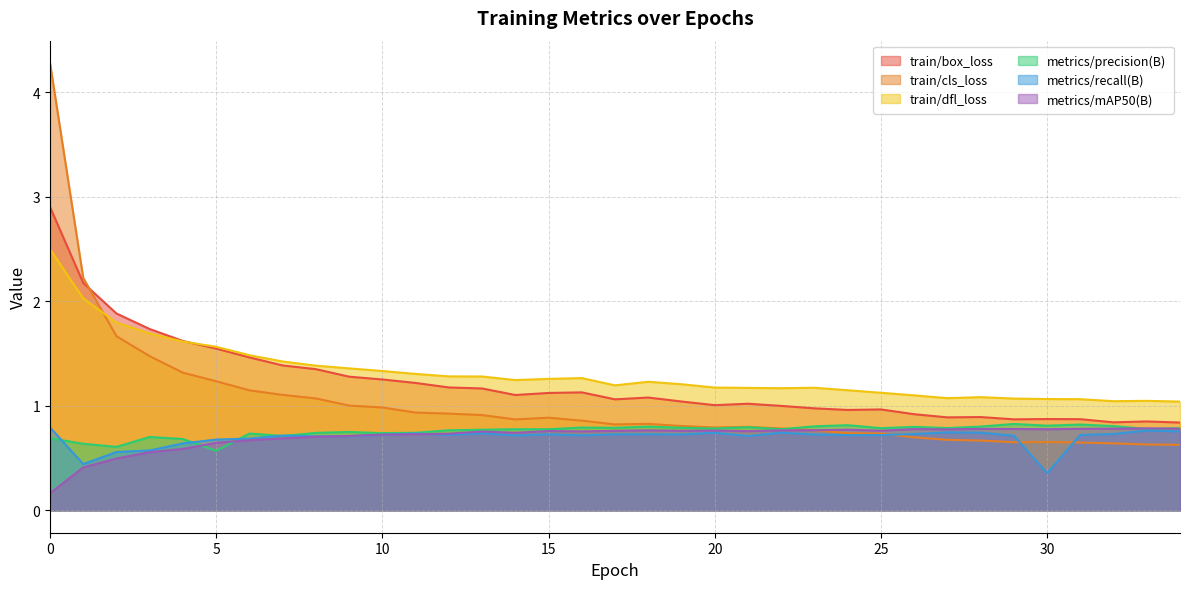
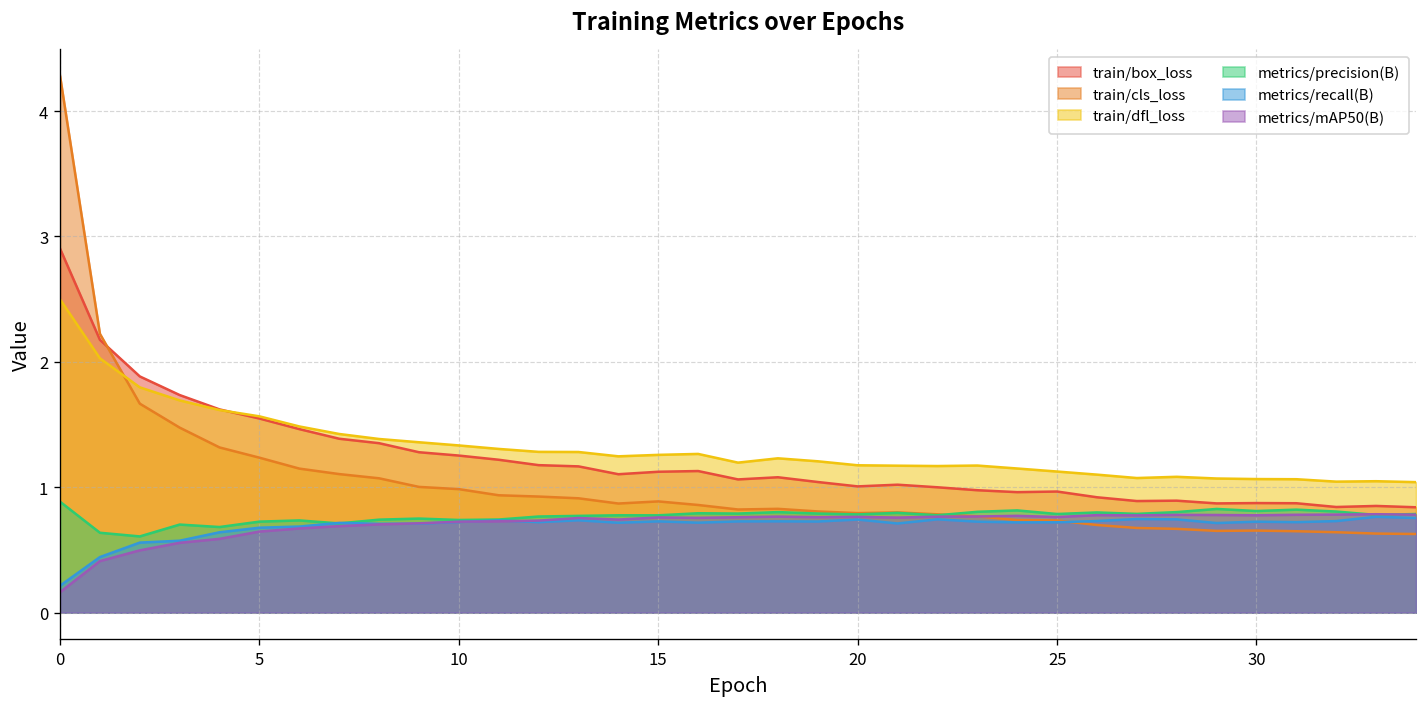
  {
    "metrics/precision(B)": {
-     "0": 0.69,
-     "5": 0.57,
+     "0": 0.88,
+     "5": 0.73,
      "30": 0.81
    },
    "metrics/recall(B)": {
-     "0": 0.79,
+     "0": 0.21,
      "5": 0.68,
      "15": 0.73,
-     "30": 0.36
+     "30": 0.73
    },
    "metrics/mAP50(B)": {
      "0": 0.16,
      "5": 0.65,
      "30": 0.78
    }
  }
